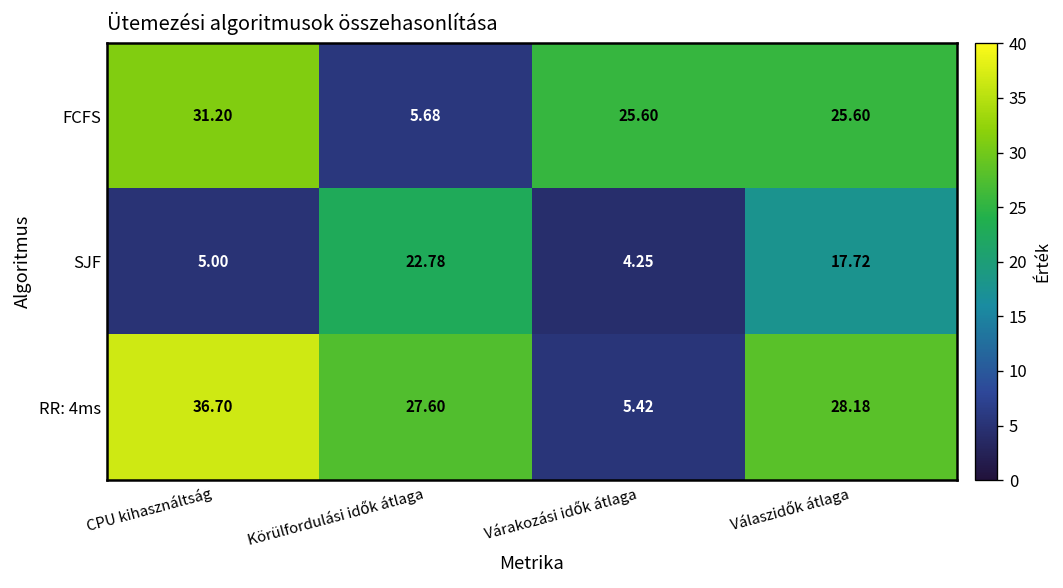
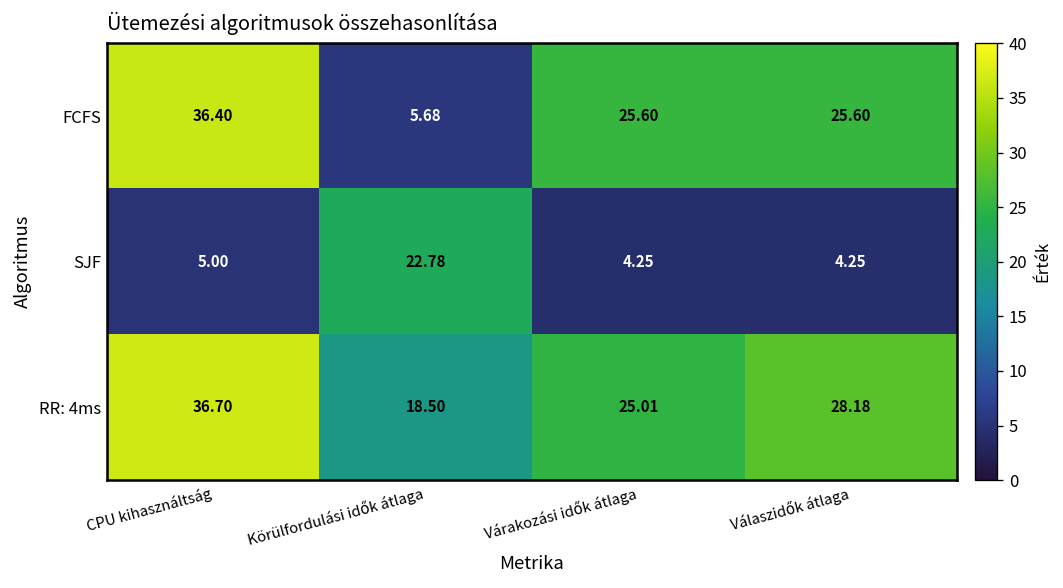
  {
    "FCFS": {
-     "CPU kihasználtság": 31.20,
+     "CPU kihasználtság": 36.40,
      "Körülfordulási idők átlaga": 5.68,
      "Várakozási idők átlaga": 25.60,
      "Válaszidők átlaga": 25.60
    },
    "SJF": {
      "CPU kihasználtság": 5.00,
      "Körülfordulási idők átlaga": 22.78,
      "Várakozási idők átlaga": 4.25,
-     "Válaszidők átlaga": 17.72
+     "Válaszidők átlaga": 4.25
    },
    "RR: 4ms": {
      "CPU kihasználtság": 36.70,
-     "Körülfordulási idők átlaga": 27.60,
-     "Várakozási idők átlaga": 5.42,
+     "Körülfordulási idők átlaga": 18.50,
+     "Várakozási idők átlaga": 25.01,
      "Válaszidők átlaga": 28.18
    }
  }
